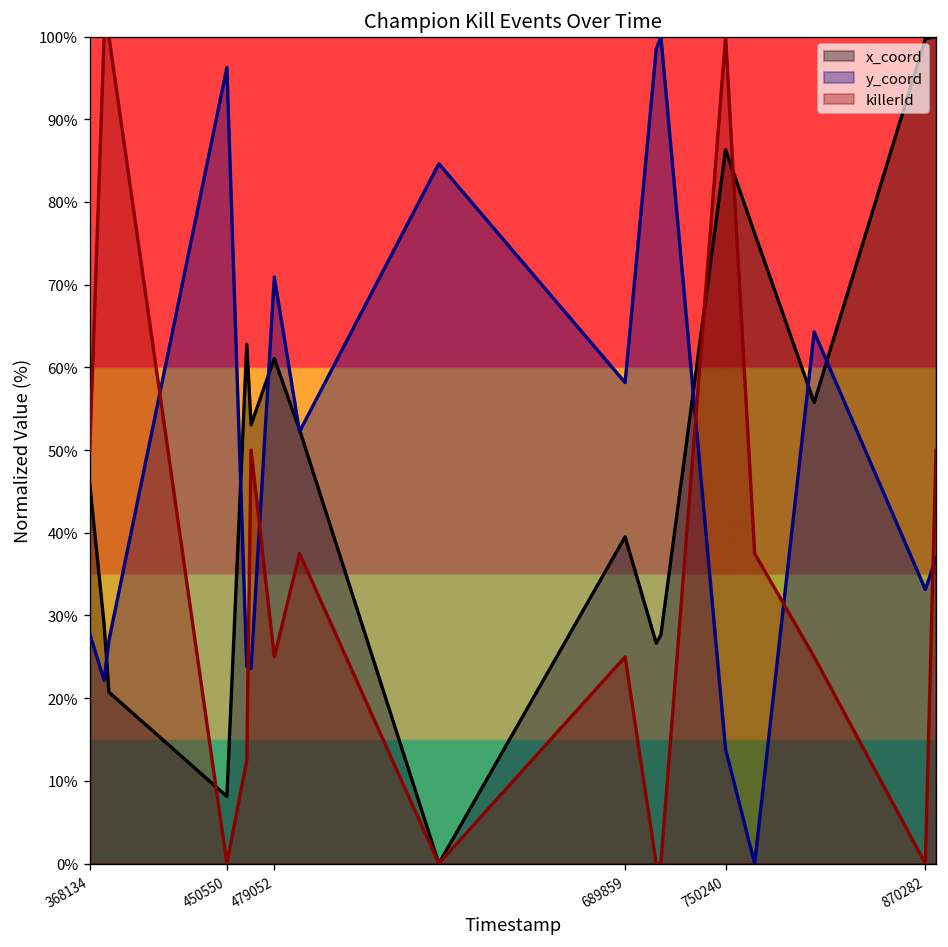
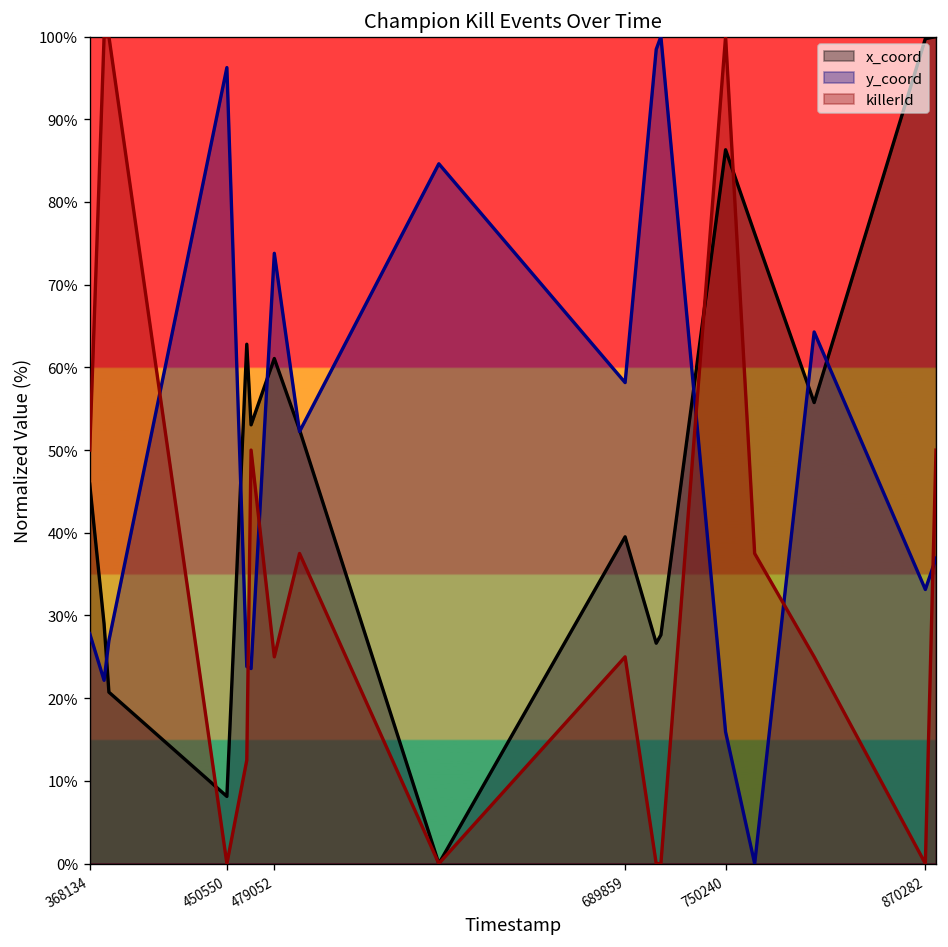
  {
    "x_coord": {
      "368134": "46%",
      "450550": "8%",
      "479052": "61%",
      "689859": "40%",
      "750240": "86%",
      "870282": "100%"
    },
    "y_coord": {
      "368134": "28%",
      "450550": "96%",
-     "479052": "71%",
+     "479052": "74%",
      "689859": "58%",
-     "750240": "14%",
+     "750240": "16%",
      "870282": "33%"
    },
    "killerId": {
      "368134": "50%",
      "450550": "0%",
      "479052": "25%",
      "689859": "25%",
      "750240": "100%",
      "870282": "0%"
    }
  }
